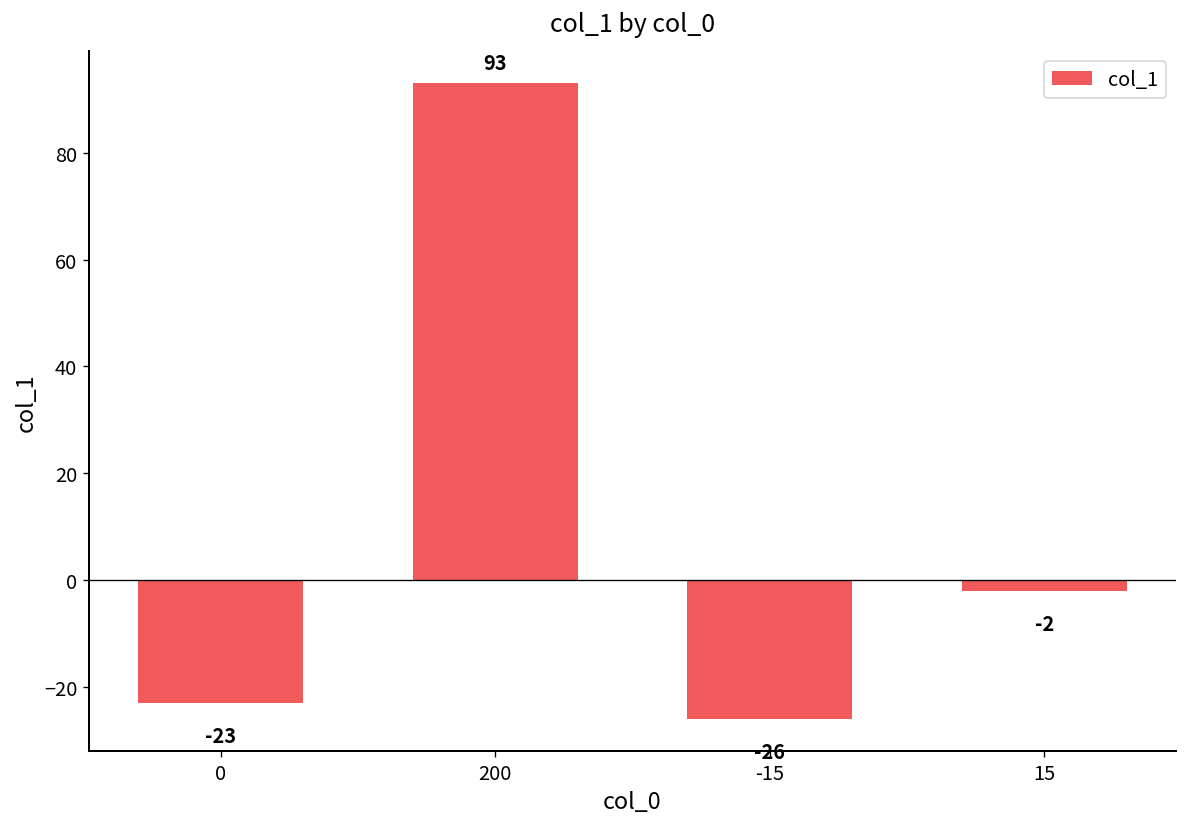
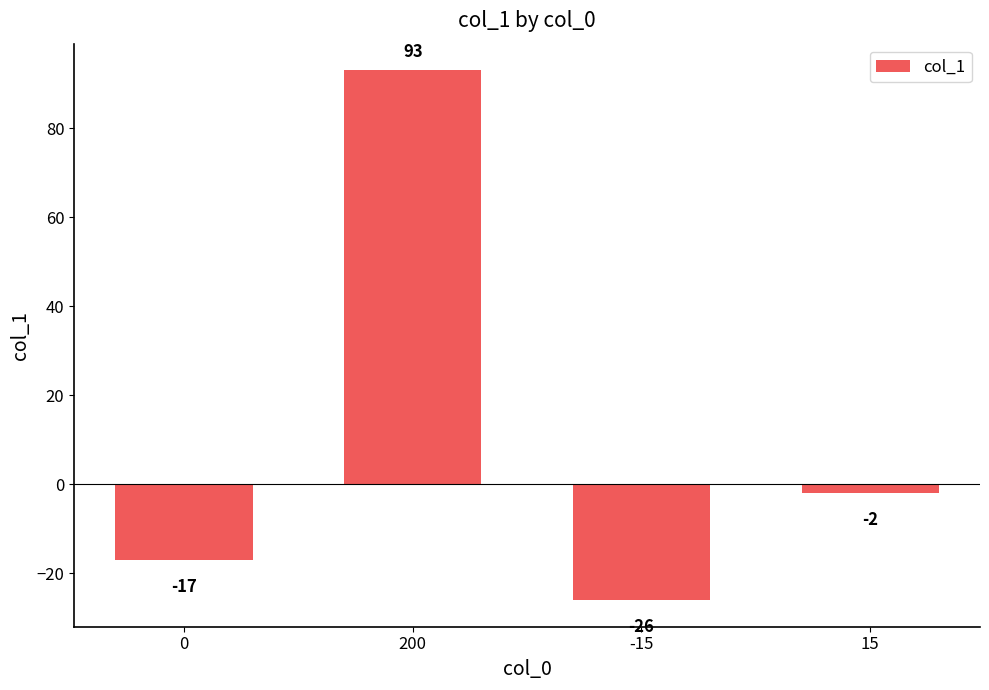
  {
-   "0": -23,
+   "0": -17,
    "200": 93,
    "-15": -26,
    "15": -2
  }
